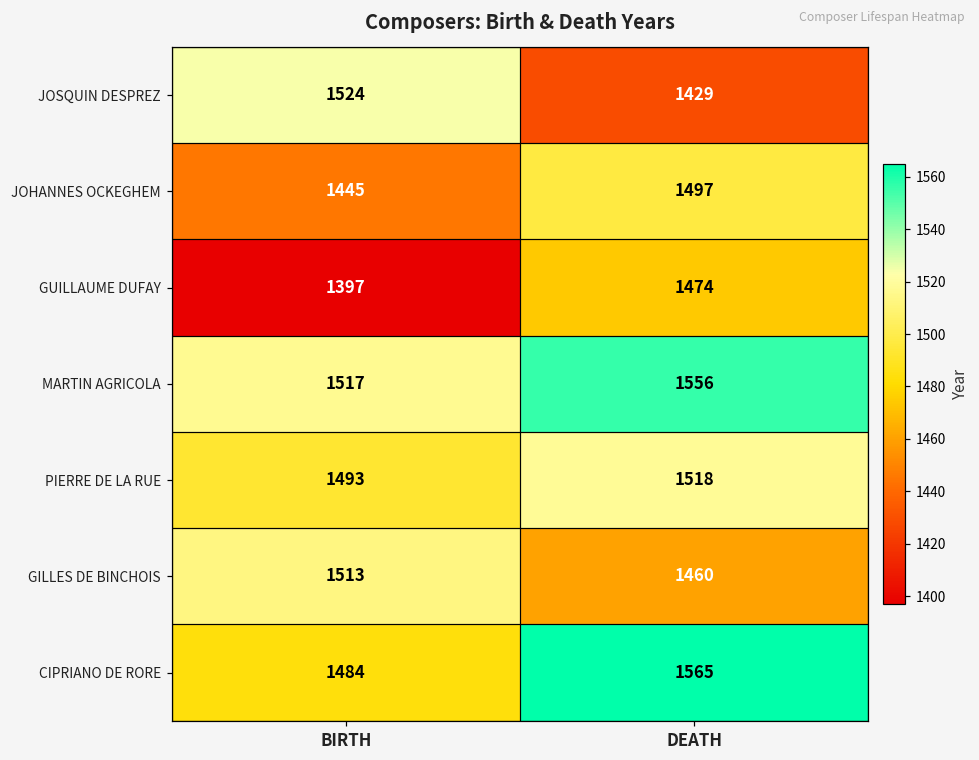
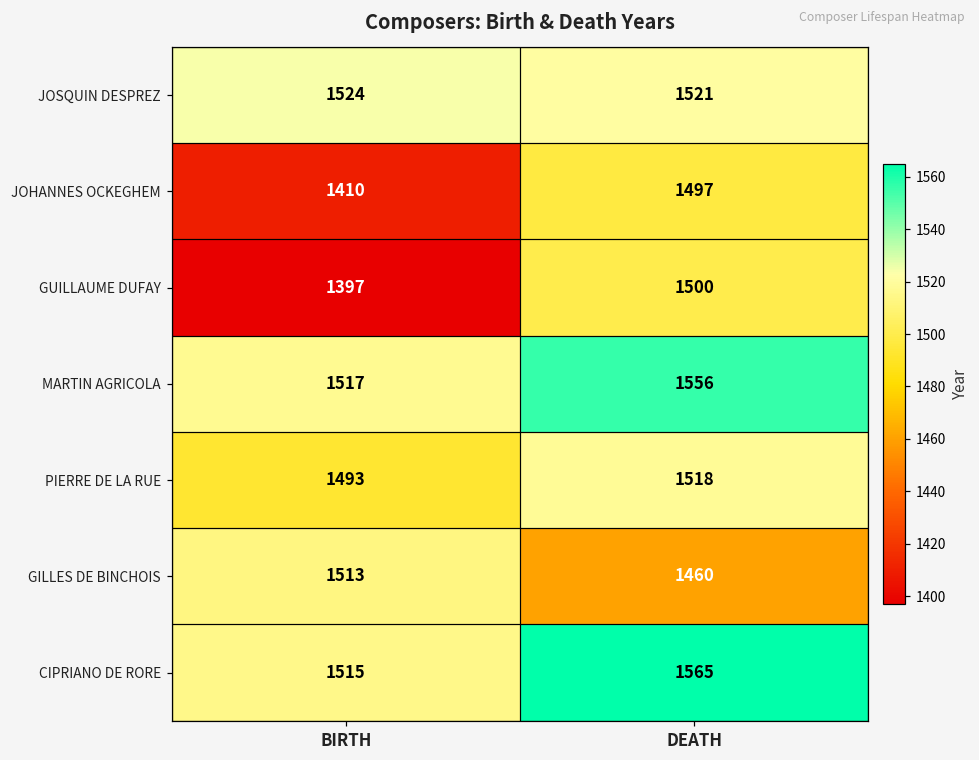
  {
    "JOSQUIN DESPREZ": {
      "BIRTH": 1524,
-     "DEATH": 1429
+     "DEATH": 1521
    },
    "JOHANNES OCKEGHEM": {
-     "BIRTH": 1445,
+     "BIRTH": 1410,
      "DEATH": 1497
    },
    "GUILLAUME DUFAY": {
      "BIRTH": 1397,
-     "DEATH": 1474
+     "DEATH": 1500
    },
    "MARTIN AGRICOLA": {
      "BIRTH": 1517,
      "DEATH": 1556
    },
    "PIERRE DE LA RUE": {
      "BIRTH": 1493,
      "DEATH": 1518
    },
    "GILLES DE BINCHOIS": {
      "BIRTH": 1513,
      "DEATH": 1460
    },
    "CIPRIANO DE RORE": {
-     "BIRTH": 1484,
+     "BIRTH": 1515,
      "DEATH": 1565
    }
  }
